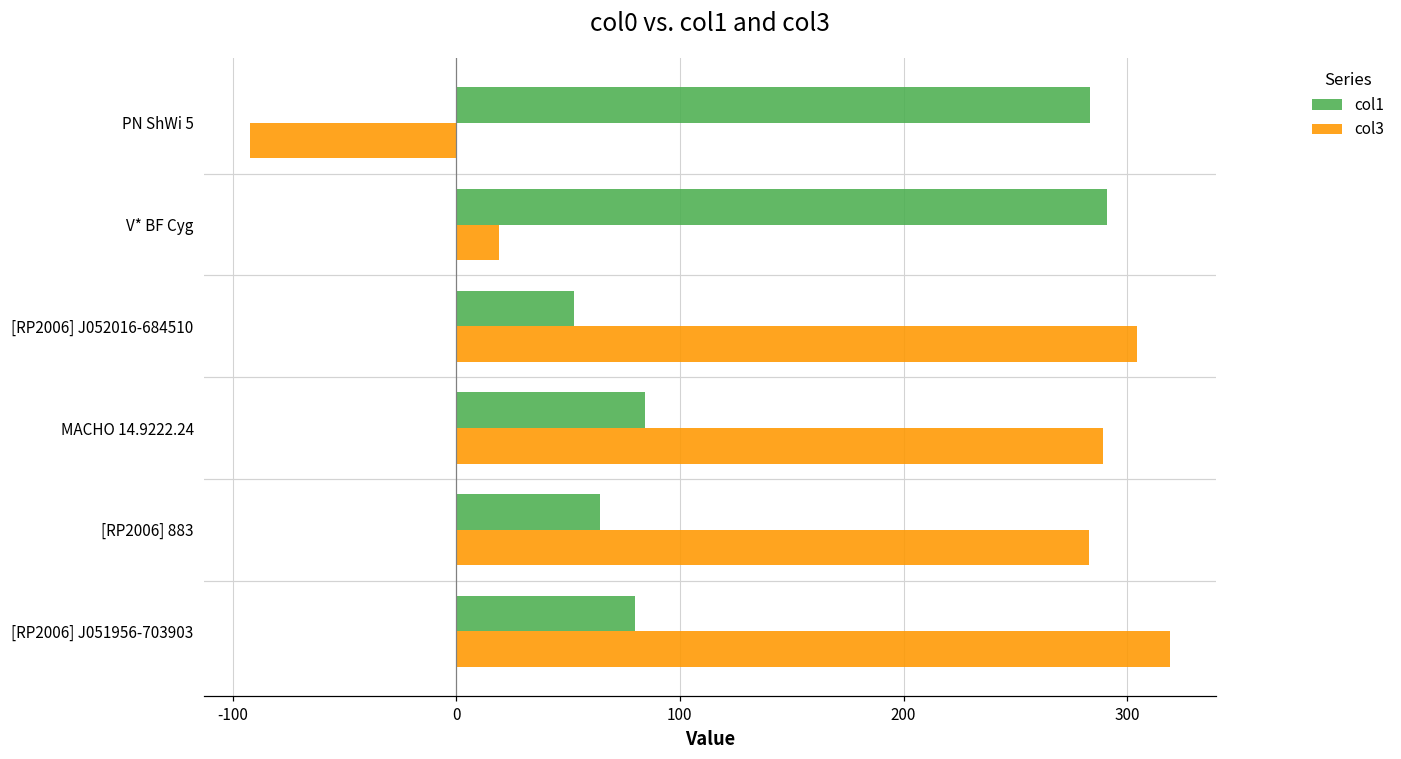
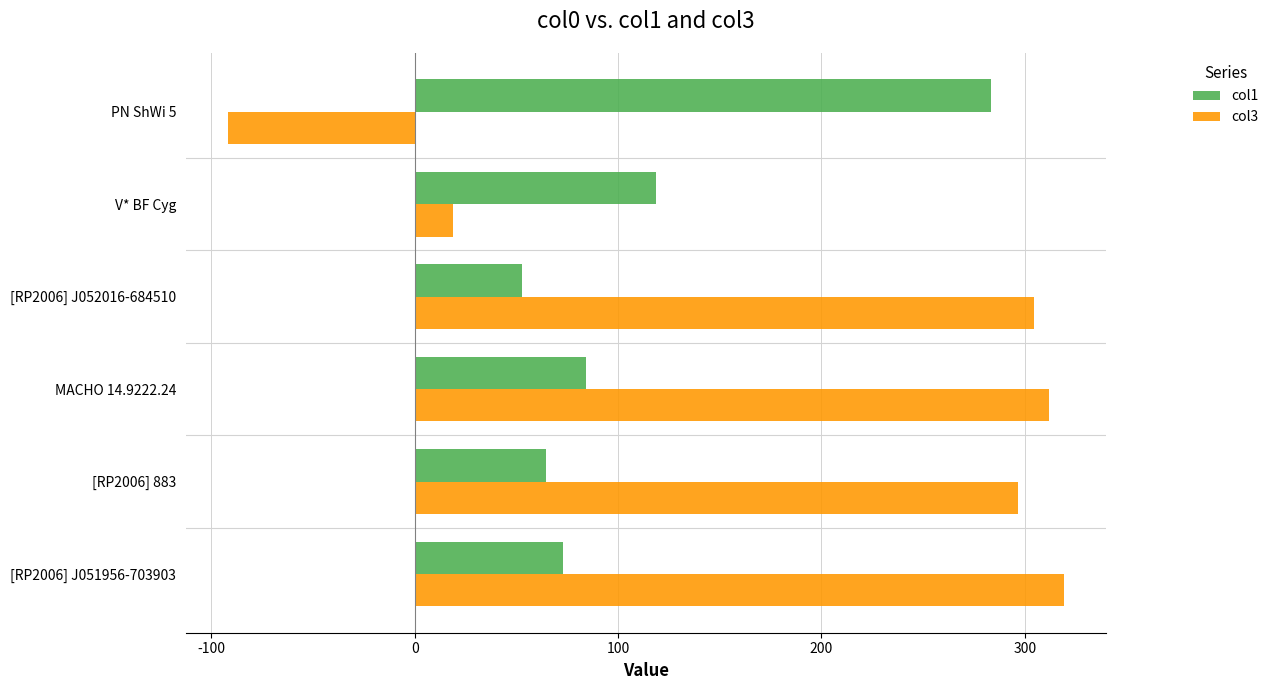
  {
    "col1": {
      "PN ShWi 5": 284,
-     "V* BF Cyg": 291,
+     "V* BF Cyg": 118,
      "[RP2006] J052016-684510": 53,
      "MACHO 14.9222.24": 84,
      "[RP2006] 883": 64,
-     "[RP2006] J051956-703903": 80
+     "[RP2006] J051956-703903": 73
    },
    "col3": {
      "PN ShWi 5": -92,
      "V* BF Cyg": 19,
      "[RP2006] J052016-684510": 305,
-     "MACHO 14.9222.24": 289,
-     "[RP2006] 883": 283,
+     "MACHO 14.9222.24": 312,
+     "[RP2006] 883": 297,
      "[RP2006] J051956-703903": 319
    }
  }
